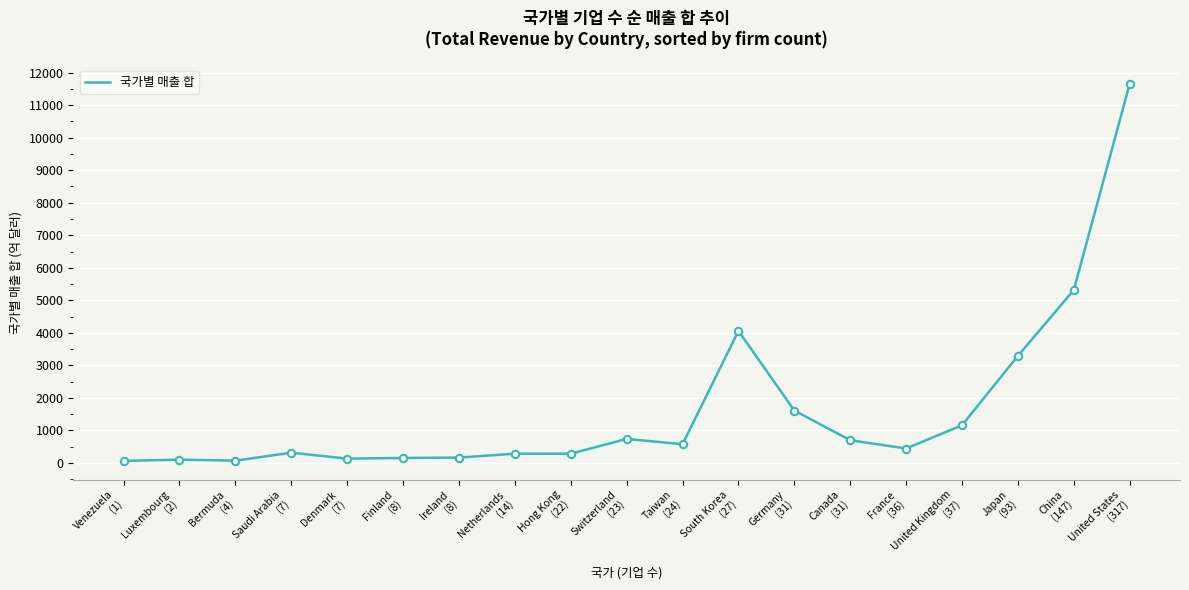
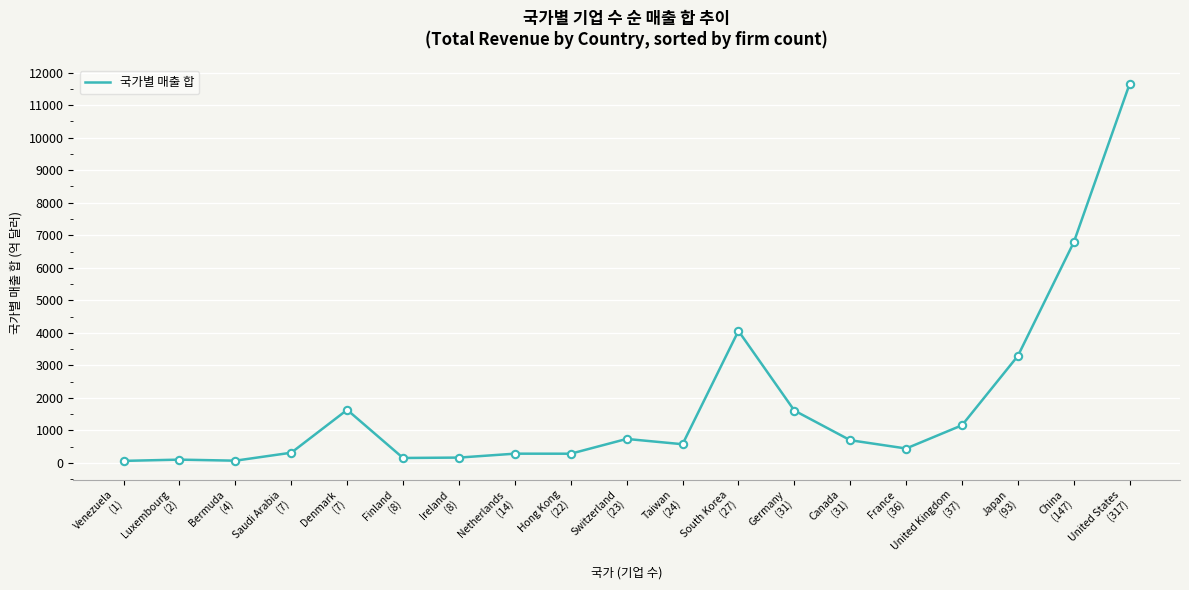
  {
    "Venezuela (1)": 100,
    "Luxembourg (2)": 100,
    "Bermuda (4)": 100,
    "Saudi Arabia (7)": 300,
-   "Denmark (7)": 100,
+   "Denmark (7)": 1600,
    "Finland (8)": 100,
    "Ireland (8)": 200,
    "Netherlands (14)": 300,
    "Hong Kong (22)": 300,
    "Switzerland (23)": 700,
    "Taiwan (24)": 600,
    "South Korea (27)": 4100,
    "Germany (31)": 1600,
    "Canada (31)": 700,
    "France (36)": 400,
    "United Kingdom (37)": 1200,
    "Japan (93)": 3300,
-   "China (147)": 5300,
+   "China (147)": 6800,
    "United States (317)": 11700
  }
